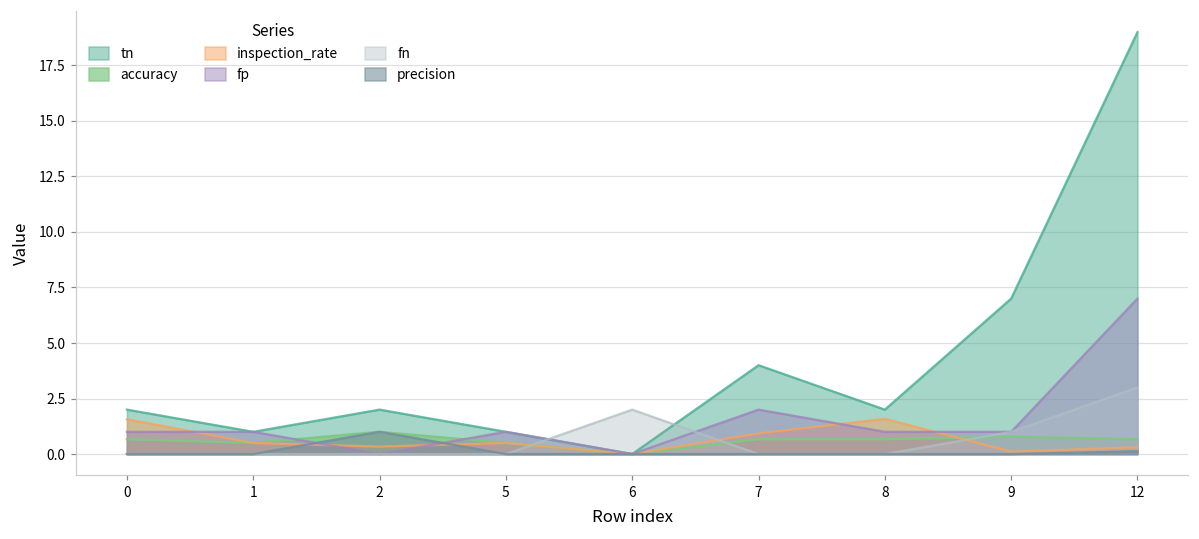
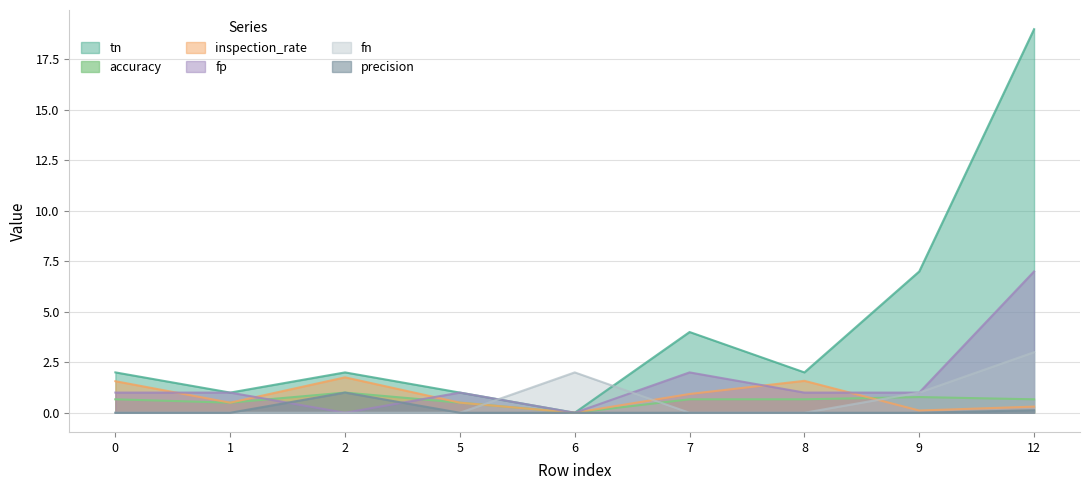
  {
    "inspection_rate": {
      "0": 1.6,
-     "2": 0.3,
+     "2": 1.8,
      "7": 0.9,
      "8": 1.6,
      "12": 0.3
    }
  }
